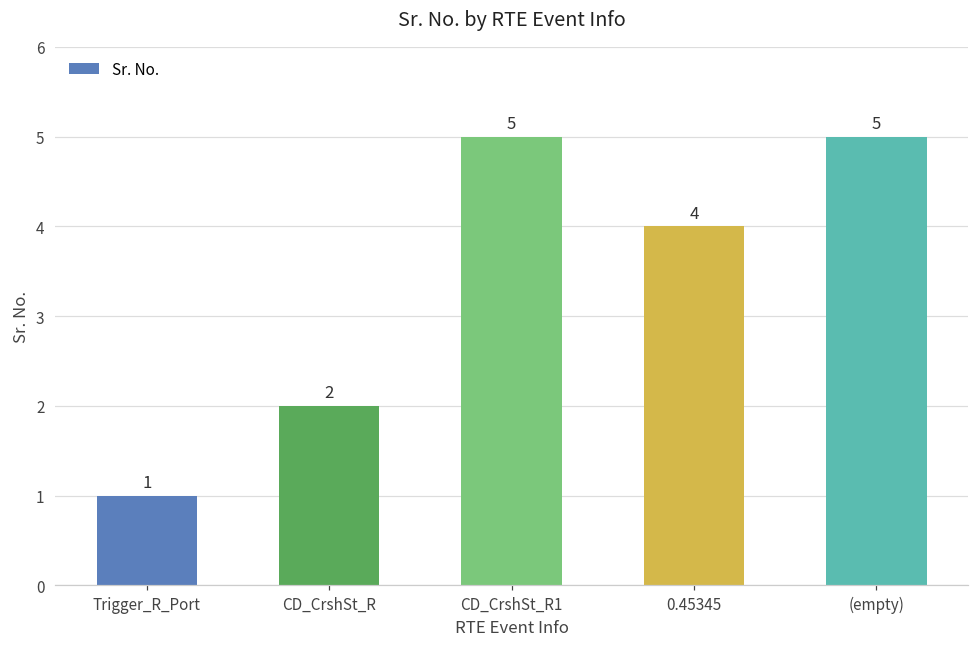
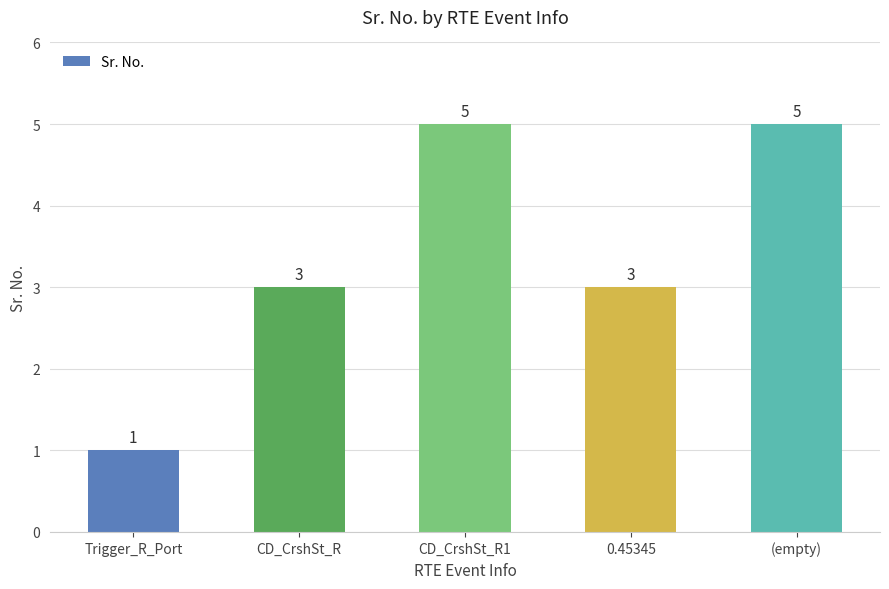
  {
    "Trigger_R_Port": 1,
-   "CD_CrshSt_R": 2,
+   "CD_CrshSt_R": 3,
    "CD_CrshSt_R1": 5,
-   "0.45345": 4,
+   "0.45345": 3,
    "(empty)": 5
  }
